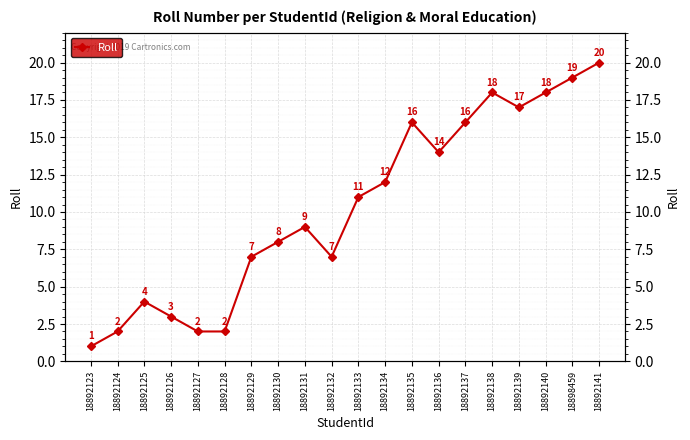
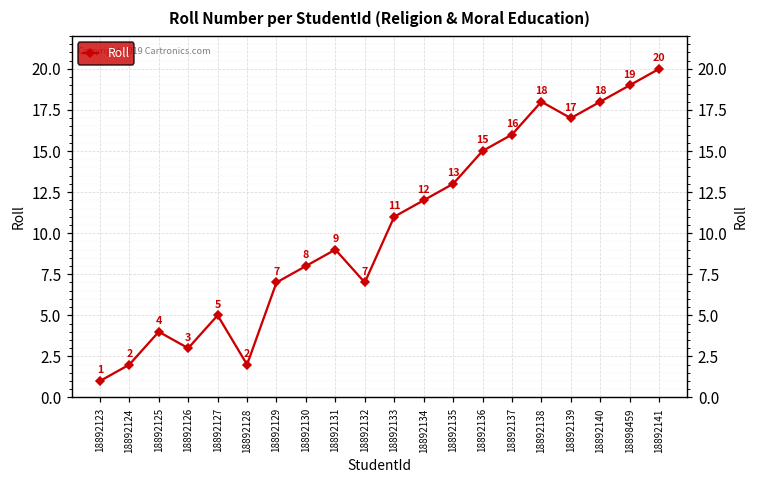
  {
    "18892123": 1,
    "18892124": 2,
    "18892125": 4,
    "18892126": 3,
-   "18892127": 2,
+   "18892127": 5,
    "18892128": 2,
    "18892129": 7,
    "18892130": 8,
    "18892131": 9,
    "18892132": 7,
    "18892133": 11,
    "18892134": 12,
-   "18892135": 16,
-   "18892136": 14,
+   "18892135": 13,
+   "18892136": 15,
    "18892137": 16,
    "18892138": 18,
    "18892139": 17,
    "18892140": 18,
    "18898459": 19,
    "18892141": 20
  }
